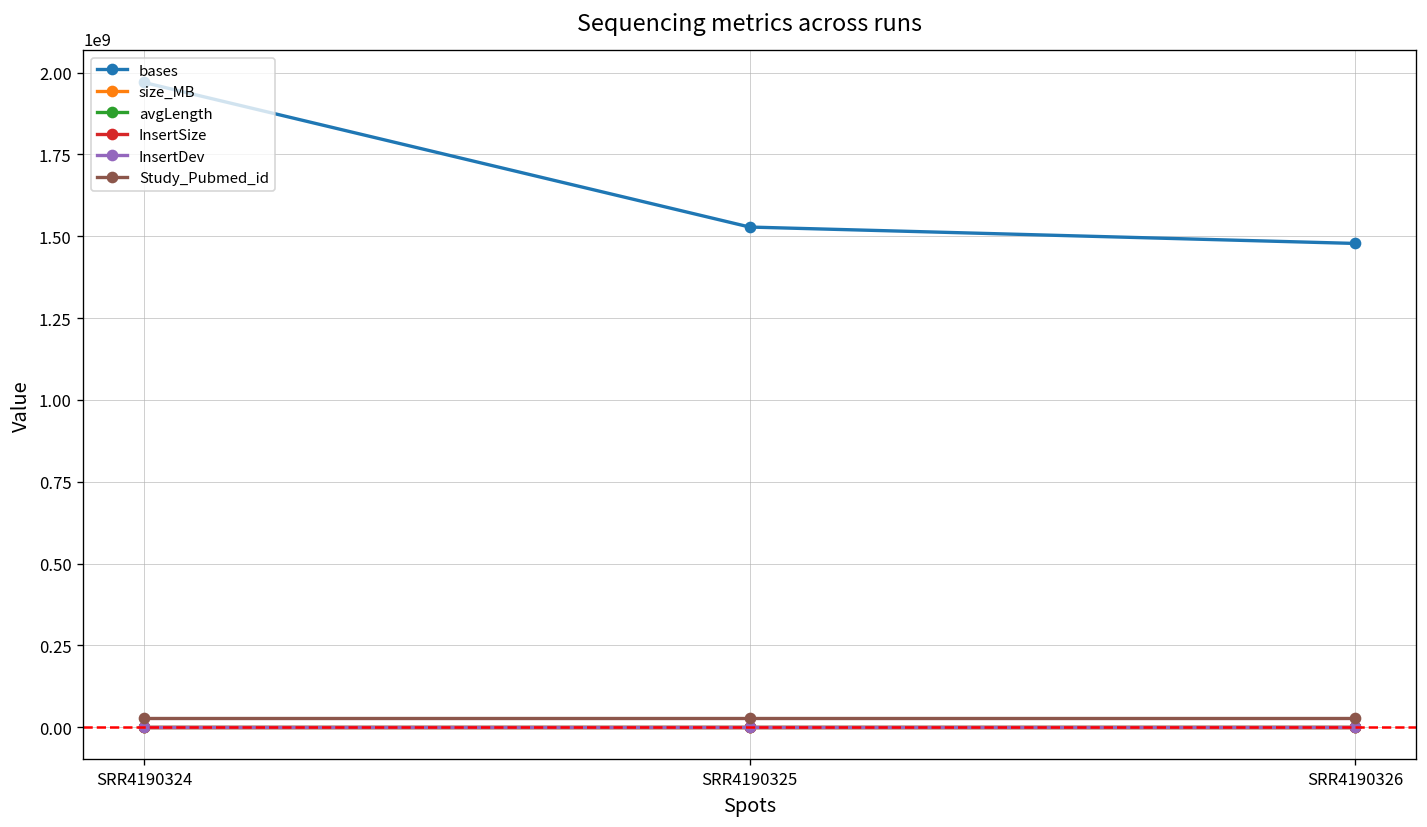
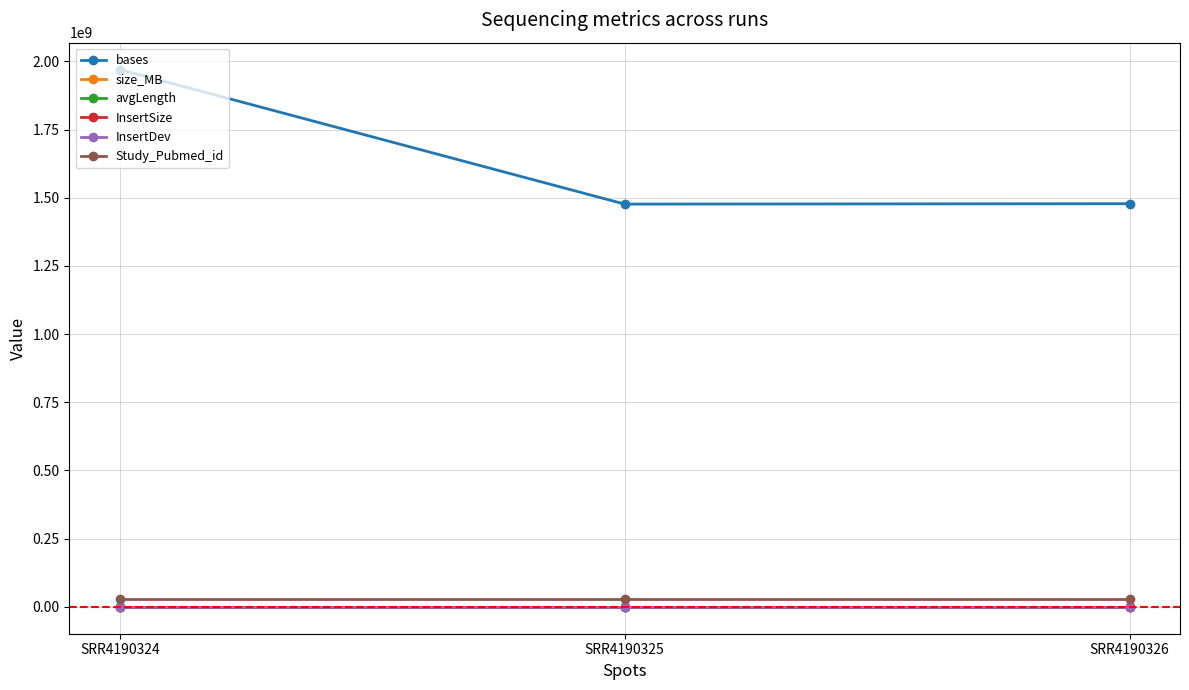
  {
    "bases": {
-     "SRR4190325": 1530000000,
+     "SRR4190325": 1480000000,
      "SRR4190326": 1480000000
    },
    "InsertDev": {
      "SRR4190324": 0,
      "SRR4190325": 0,
      "SRR4190326": 0
    },
    "Study_Pubmed_id": {
      "SRR4190324": 30000000,
      "SRR4190325": 30000000,
      "SRR4190326": 30000000
    }
  }
